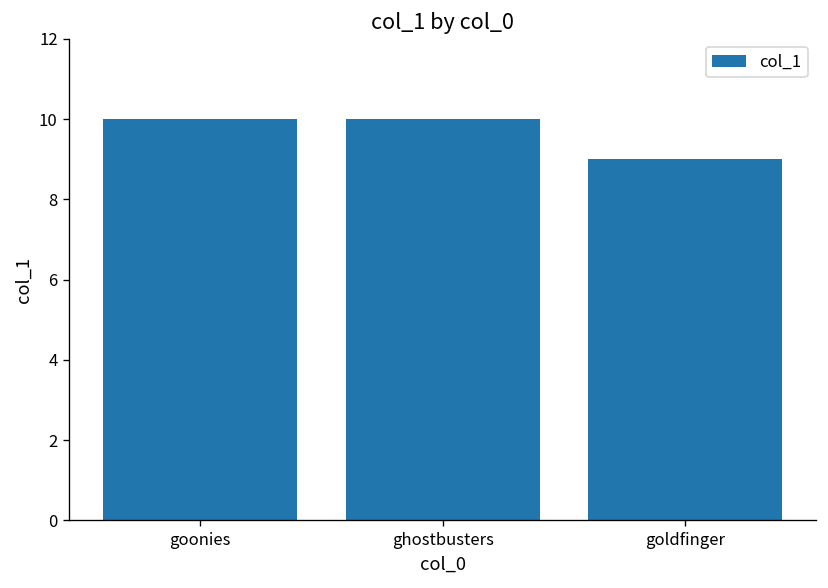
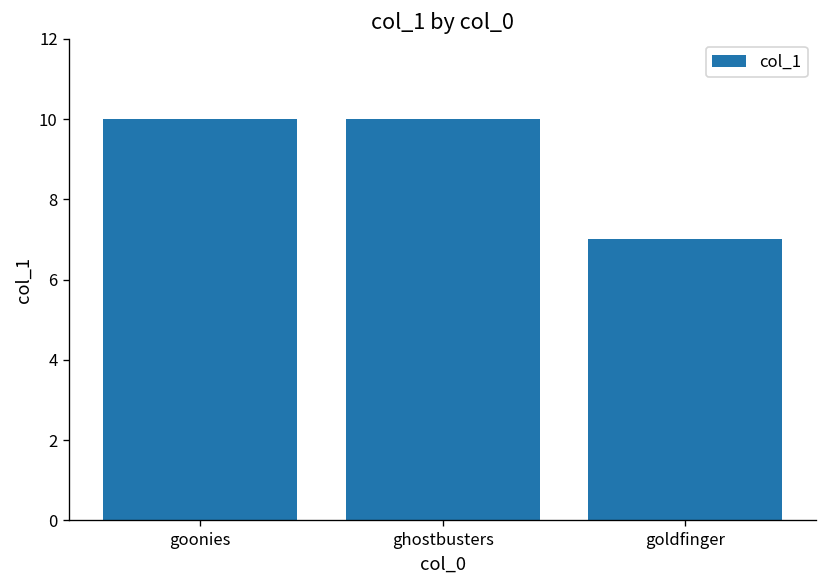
  {
    "goonies": 10,
    "ghostbusters": 10,
-   "goldfinger": 9
+   "goldfinger": 7
  }
